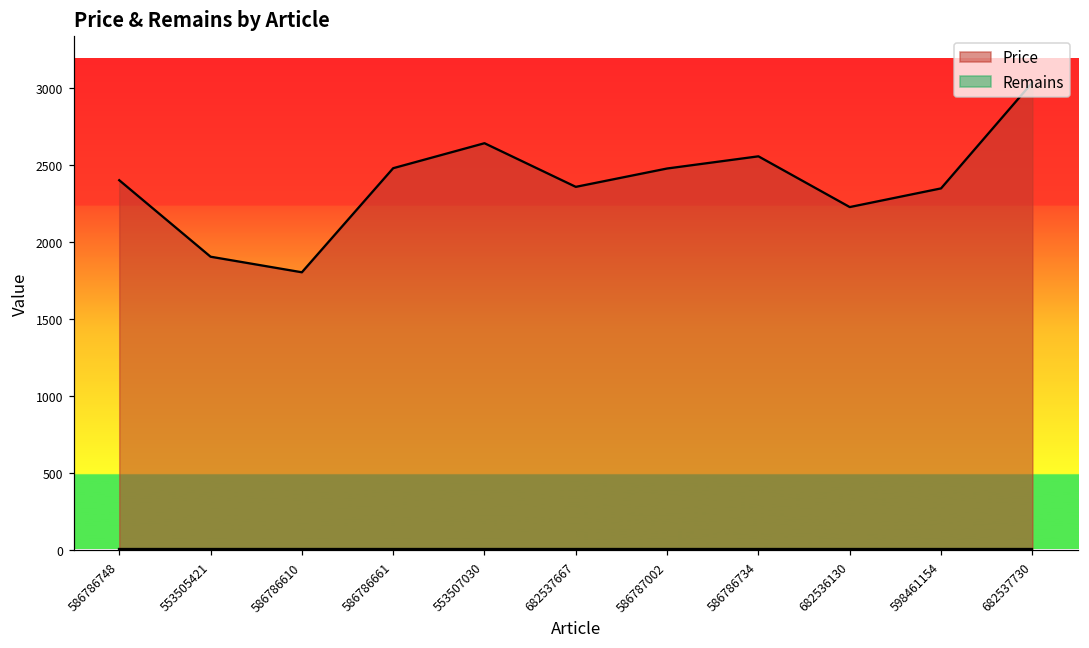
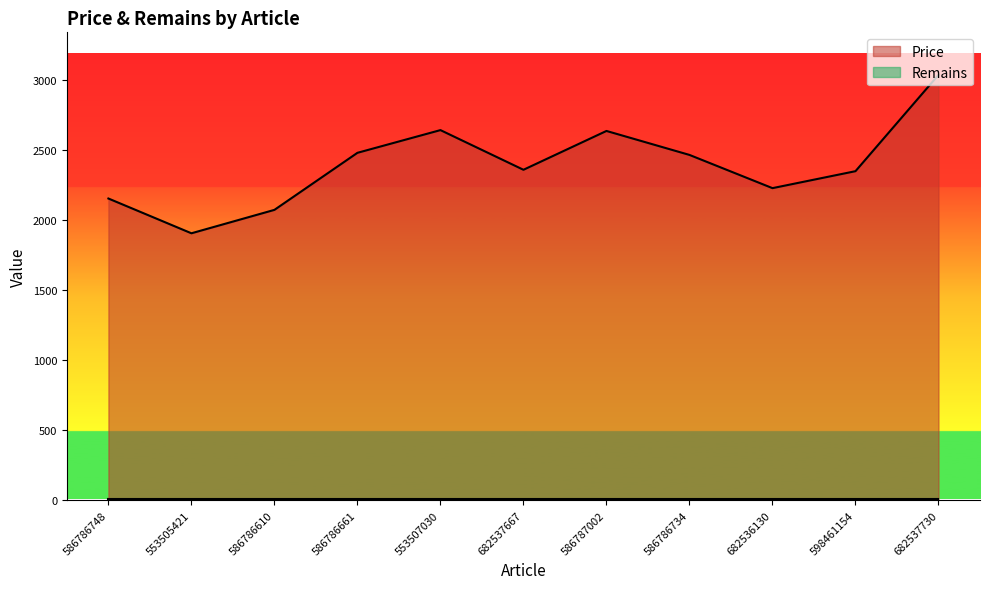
  {
    "Price": {
-     "586786748": 2400,
+     "586786748": 2150,
      "553505421": 1910,
-     "586786610": 1800,
+     "586786610": 2070,
      "586786661": 2480,
      "553507030": 2640,
      "682537667": 2360,
-     "586787002": 2480,
-     "586786734": 2560,
+     "586787002": 2640,
+     "586786734": 2460,
      "682536130": 2230,
      "598461154": 2350
    },
    "Remains": {
      "586786748": 10,
      "553505421": 10,
      "586786610": 10,
      "586786661": 10,
      "553507030": 10,
      "682537667": 10,
      "586787002": 10,
      "586786734": 10,
      "682536130": 10,
      "598461154": 10,
      "682537730": 10
    }
  }
